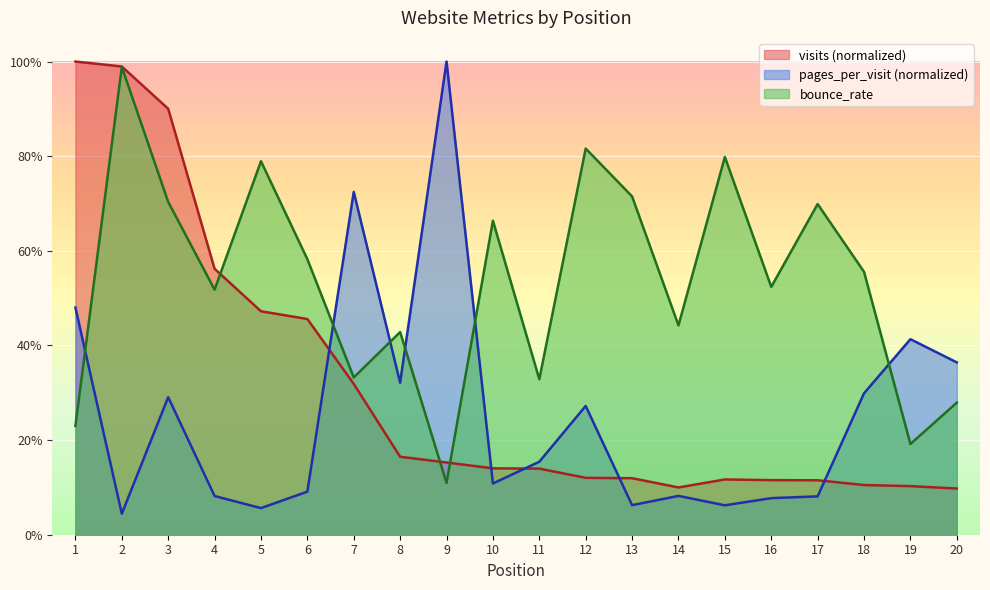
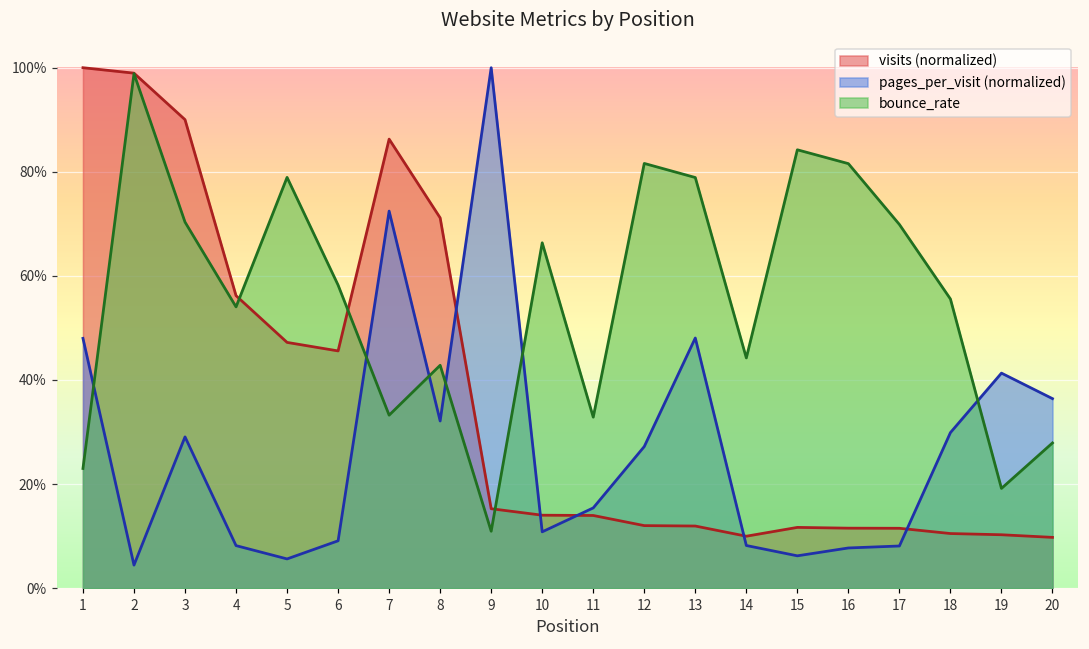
  {
    "visits (normalized)": {
      "1": "100%",
      "3": "90%",
      "4": "56%",
      "5": "47%",
      "6": "46%",
-     "7": "32%",
-     "8": "16%",
+     "7": "86%",
+     "8": "71%",
      "9": "15%",
      "10": "14%",
      "11": "14%",
      "12": "12%",
      "13": "12%",
      "14": "10%",
      "15": "12%",
      "16": "12%",
      "17": "12%",
      "18": "11%",
      "19": "10%",
      "20": "10%"
    },
    "pages_per_visit (normalized)": {
      "1": "48%",
      "2": "4%",
      "3": "29%",
      "4": "8%",
      "5": "6%",
      "6": "9%",
      "7": "72%",
      "8": "32%",
      "9": "100%",
      "10": "11%",
      "11": "15%",
      "12": "27%",
-     "13": "6%",
+     "13": "48%",
      "14": "8%",
      "15": "6%",
      "16": "8%",
      "17": "8%",
      "18": "30%",
      "19": "41%",
      "20": "36%"
    },
    "bounce_rate": {
      "1": "23%",
      "3": "70%",
-     "4": "52%",
+     "4": "54%",
      "5": "79%",
      "6": "58%",
      "7": "33%",
      "8": "43%",
      "9": "11%",
      "10": "66%",
      "11": "33%",
      "12": "82%",
-     "13": "72%",
+     "13": "79%",
      "14": "44%",
-     "15": "80%",
-     "16": "52%",
+     "15": "84%",
+     "16": "82%",
      "17": "70%",
      "18": "56%",
      "19": "19%",
      "20": "28%"
    }
  }
